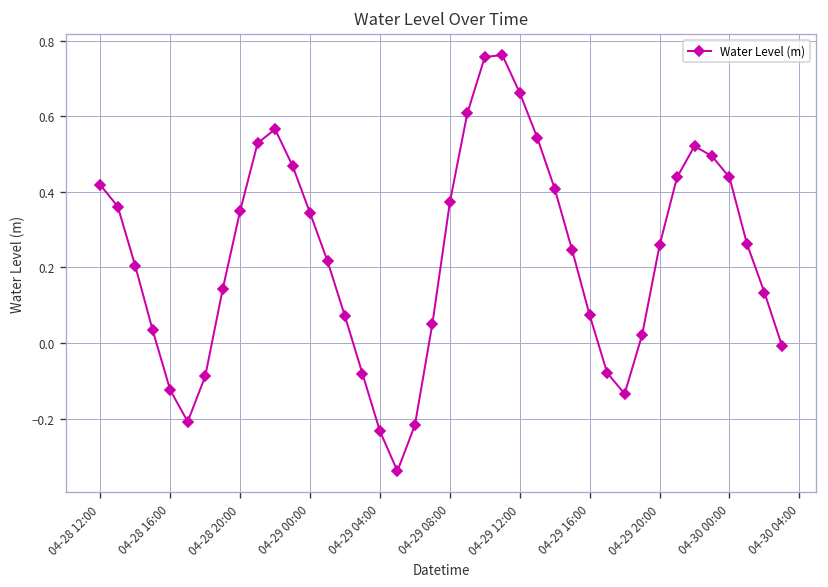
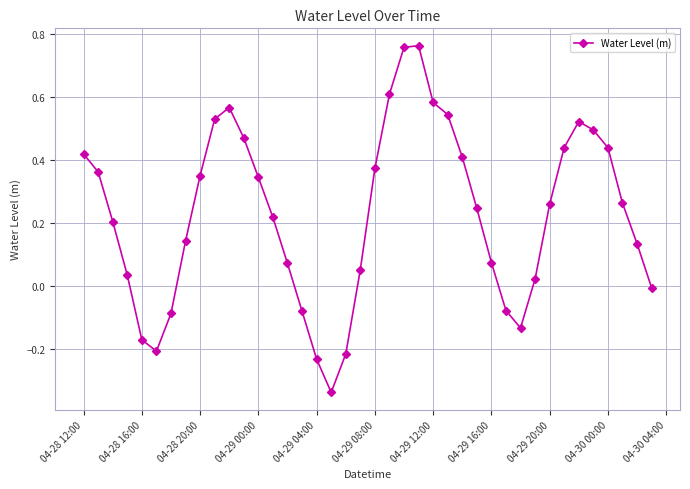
  {
    "04-28 12:00": 0.42,
-   "04-28 16:00": -0.12,
+   "04-28 16:00": -0.17,
    "04-28 20:00": 0.35,
    "04-29 00:00": 0.34,
    "04-29 04:00": -0.23,
    "04-29 08:00": 0.37,
-   "04-29 12:00": 0.66,
+   "04-29 12:00": 0.58,
    "04-29 16:00": 0.07,
    "04-29 20:00": 0.26,
    "04-30 00:00": 0.44
  }
